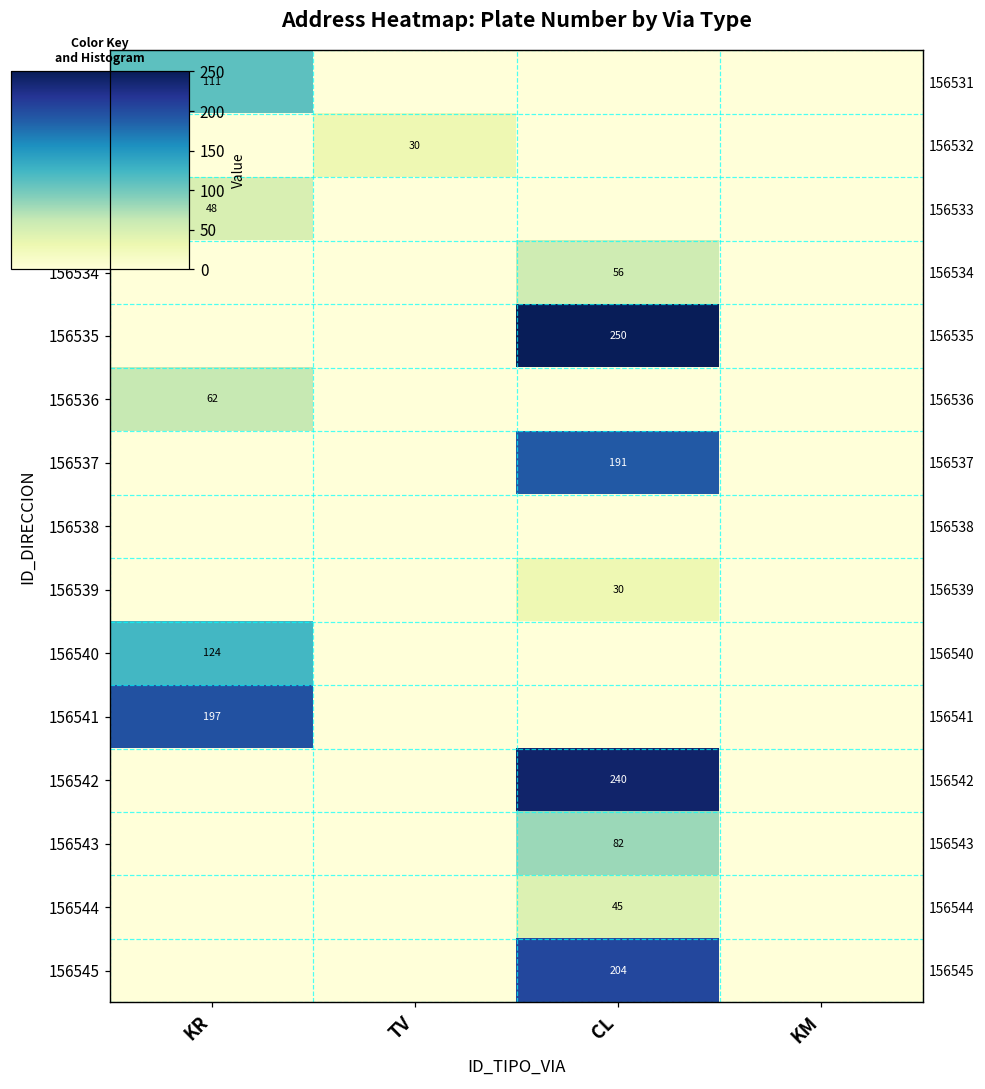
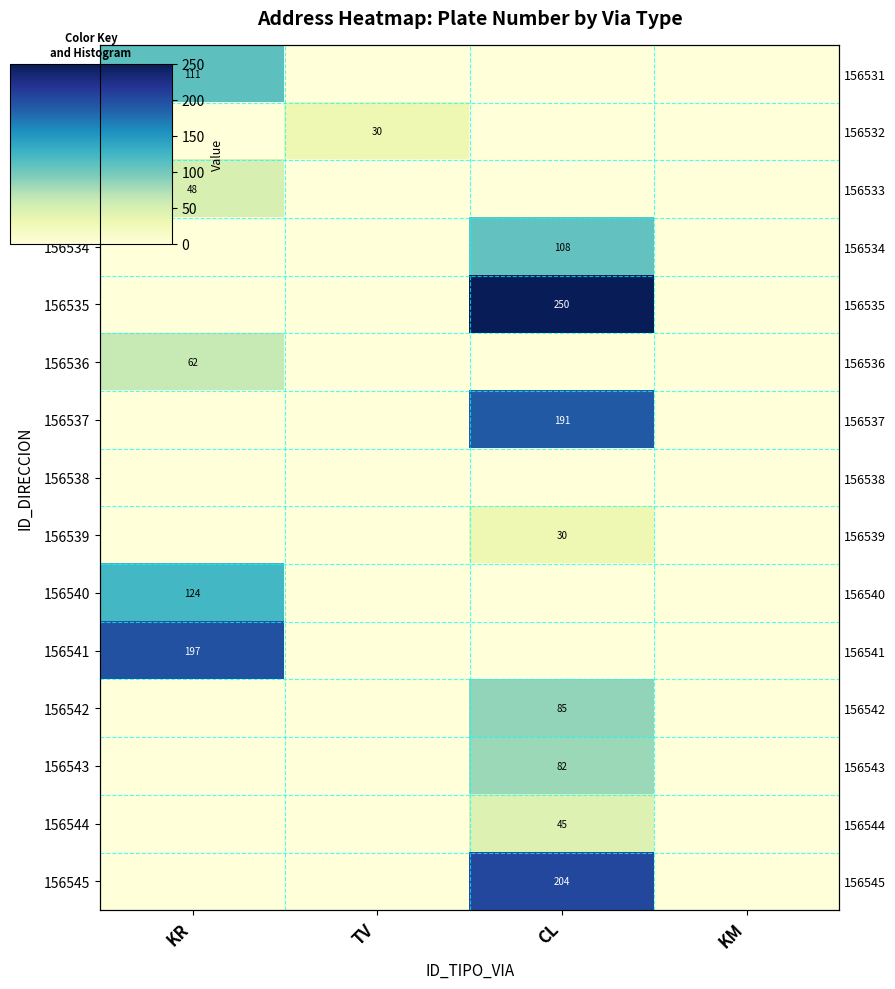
  {
    "156534": {
-     "CL": 56
+     "CL": 108
    },
    "156535": {
      "CL": 250
    },
    "156536": {
      "KR": 62
    },
    "156537": {
      "CL": 191
    },
    "156539": {
      "CL": 30
    },
    "156540": {
      "KR": 124
    },
    "156541": {
      "KR": 197
    },
    "156542": {
-     "CL": 240
+     "CL": 85
    },
    "156543": {
      "CL": 82
    },
    "156544": {
      "CL": 45
    },
    "156545": {
      "CL": 204
    }
  }
